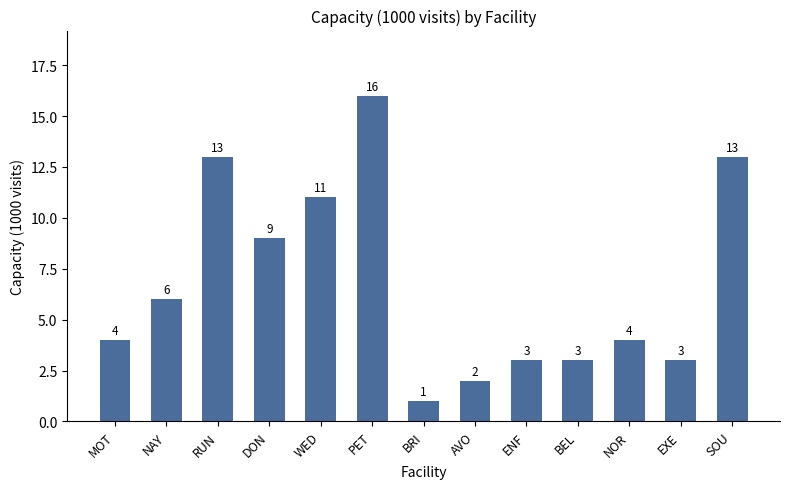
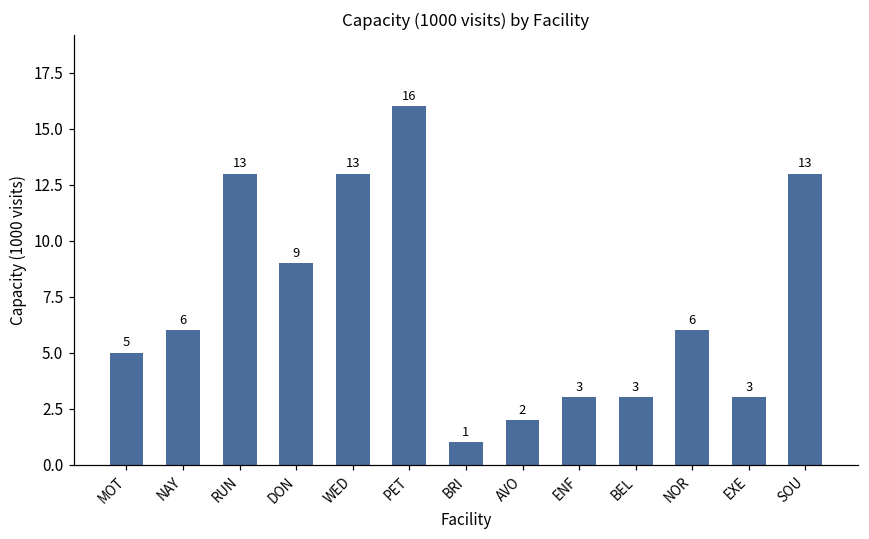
  {
-   "MOT": 4,
+   "MOT": 5,
    "NAY": 6,
    "RUN": 13,
    "DON": 9,
-   "WED": 11,
+   "WED": 13,
    "PET": 16,
    "BRI": 1,
    "AVO": 2,
    "ENF": 3,
    "BEL": 3,
-   "NOR": 4,
+   "NOR": 6,
    "EXE": 3,
    "SOU": 13
  }
